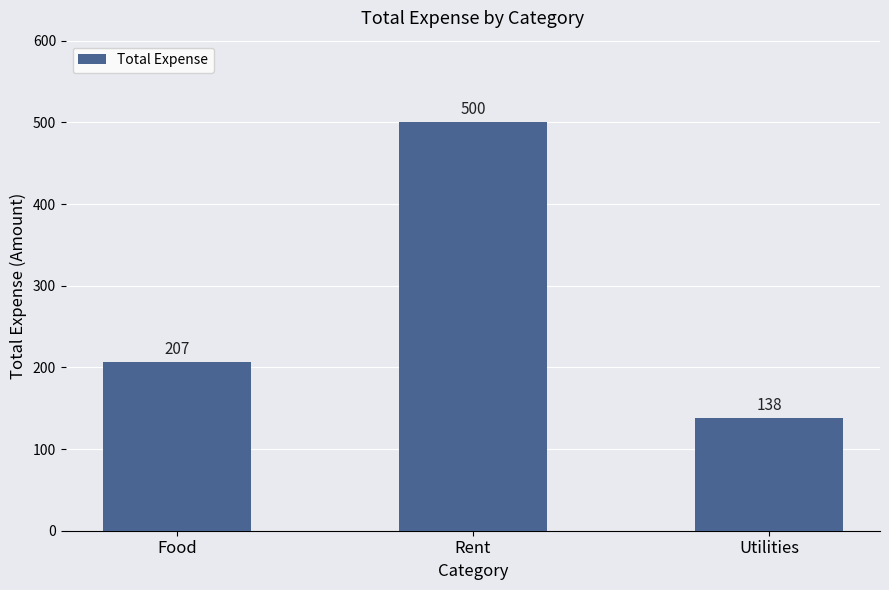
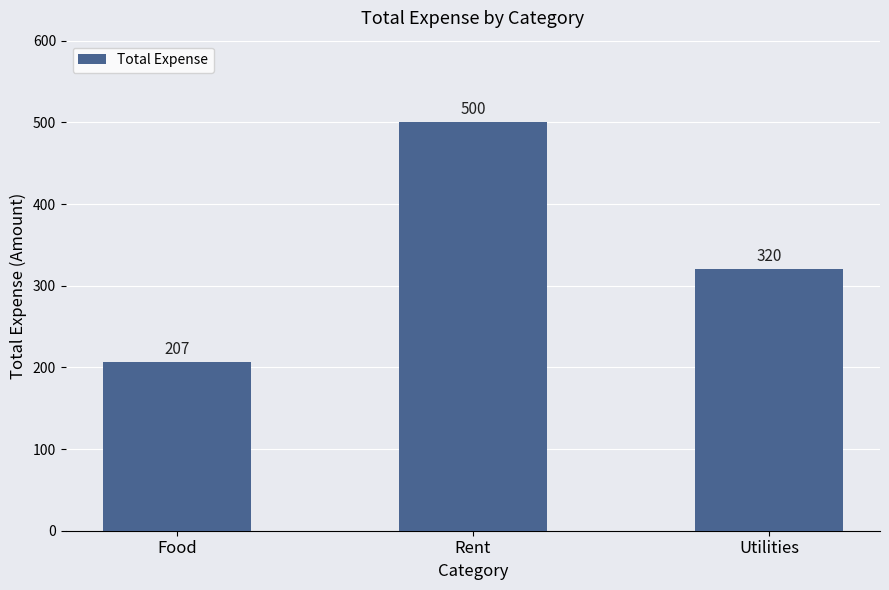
  {
    "Food": 207,
    "Rent": 500,
-   "Utilities": 138
+   "Utilities": 320
  }
